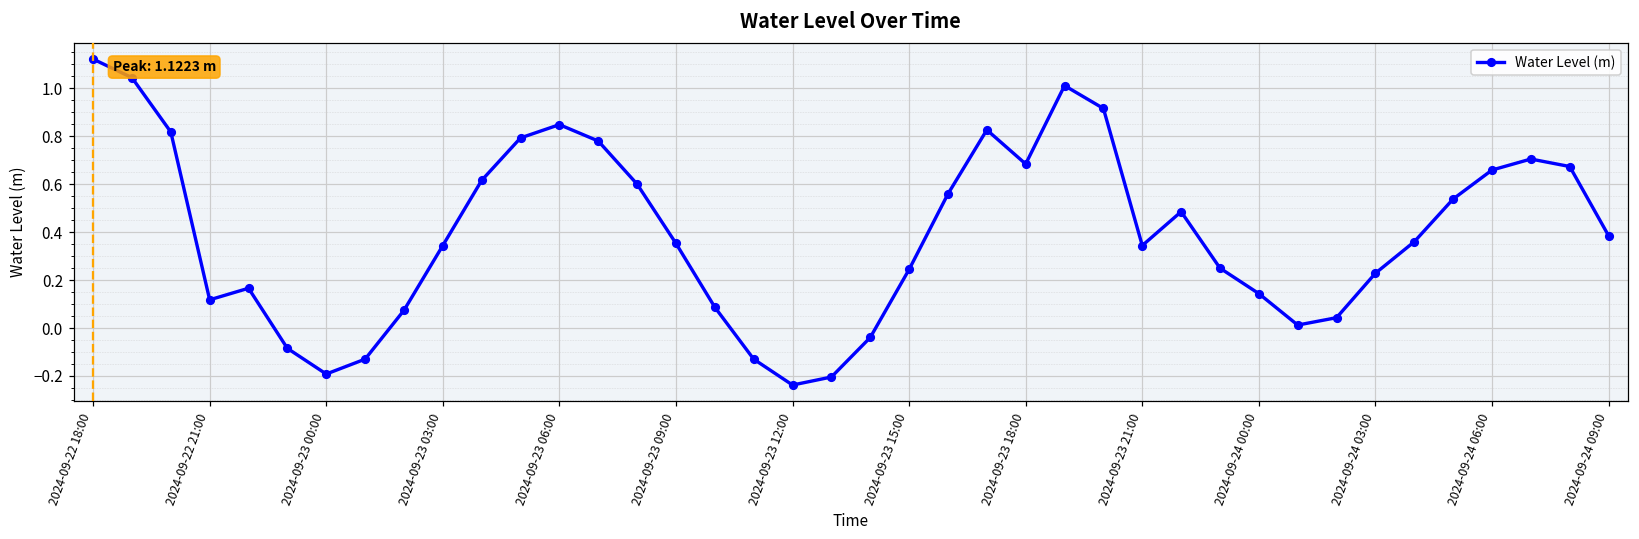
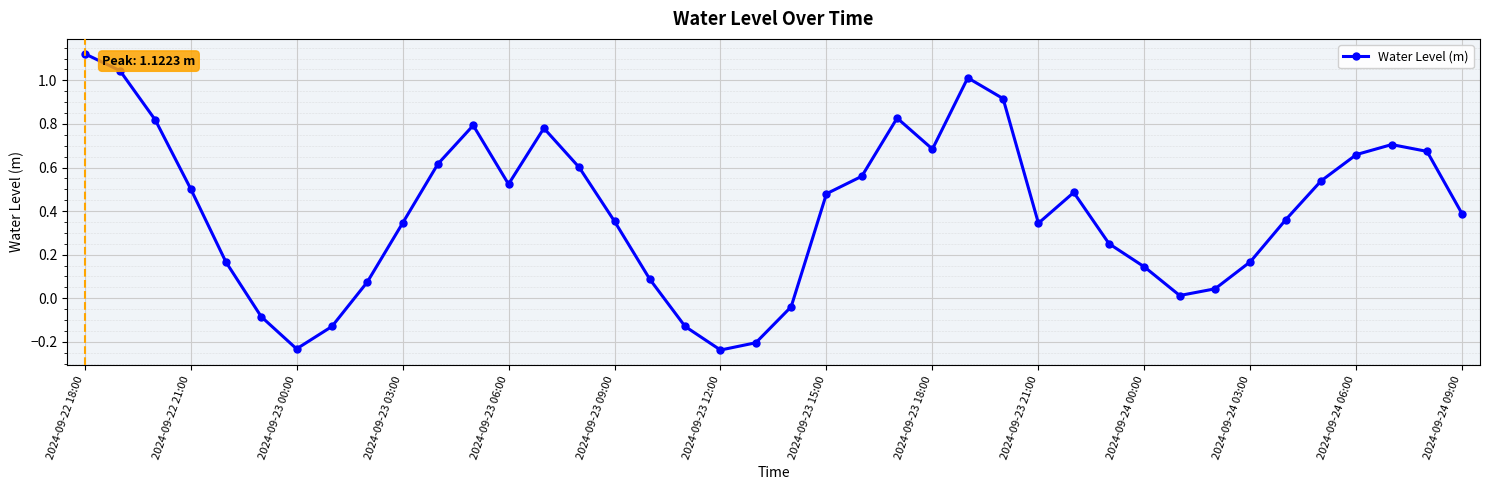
  {
    "2024-09-22 18:00": 1.12,
-   "2024-09-22 21:00": 0.12,
-   "2024-09-23 00:00": -0.19,
+   "2024-09-22 21:00": 0.50,
+   "2024-09-23 00:00": -0.23,
    "2024-09-23 03:00": 0.34,
-   "2024-09-23 06:00": 0.85,
+   "2024-09-23 06:00": 0.52,
    "2024-09-23 09:00": 0.35,
    "2024-09-23 12:00": -0.24,
-   "2024-09-23 15:00": 0.24,
+   "2024-09-23 15:00": 0.48,
    "2024-09-23 18:00": 0.68,
    "2024-09-23 21:00": 0.34,
    "2024-09-24 00:00": 0.14,
-   "2024-09-24 03:00": 0.23,
+   "2024-09-24 03:00": 0.17,
    "2024-09-24 06:00": 0.66,
    "2024-09-24 09:00": 0.39
  }
